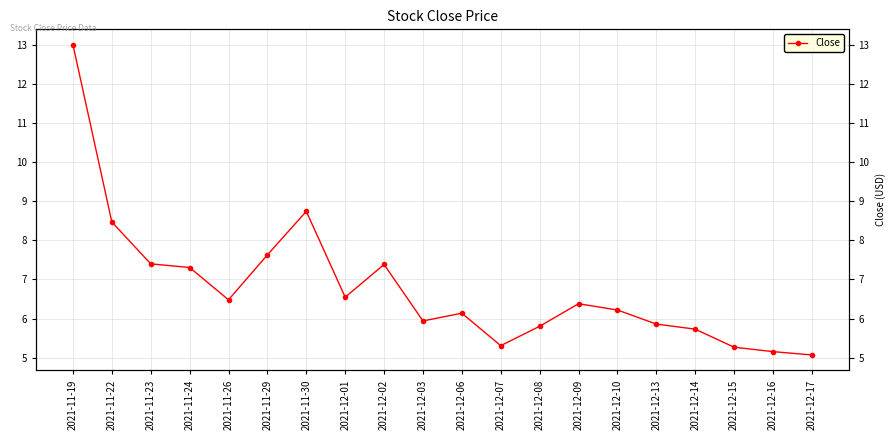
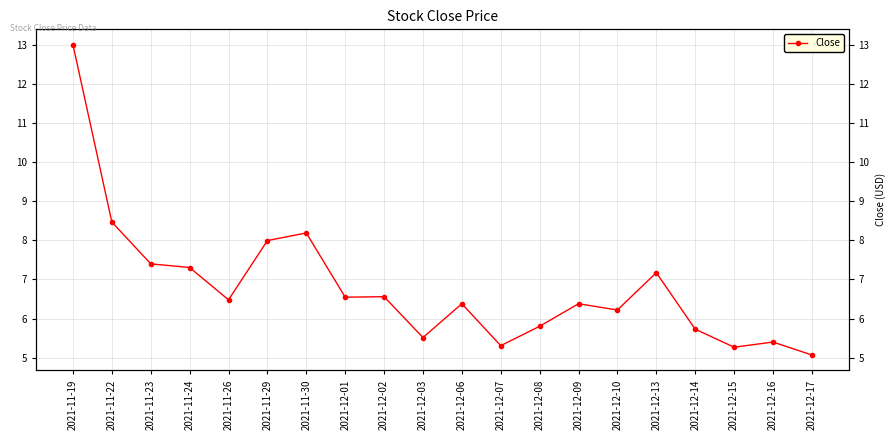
  {
    "2021-11-19": 13.0,
    "2021-11-22": 8.5,
    "2021-11-23": 7.4,
    "2021-11-24": 7.3,
    "2021-11-26": 6.5,
-   "2021-11-29": 7.6,
-   "2021-11-30": 8.7,
+   "2021-11-29": 8.0,
+   "2021-11-30": 8.2,
    "2021-12-01": 6.5,
-   "2021-12-02": 7.4,
-   "2021-12-03": 5.9,
-   "2021-12-06": 6.1,
+   "2021-12-02": 6.6,
+   "2021-12-03": 5.5,
+   "2021-12-06": 6.4,
    "2021-12-07": 5.3,
    "2021-12-08": 5.8,
    "2021-12-09": 6.4,
    "2021-12-10": 6.2,
-   "2021-12-13": 5.9,
+   "2021-12-13": 7.2,
    "2021-12-14": 5.7,
    "2021-12-15": 5.3,
-   "2021-12-16": 5.2,
+   "2021-12-16": 5.4,
    "2021-12-17": 5.1
  }
